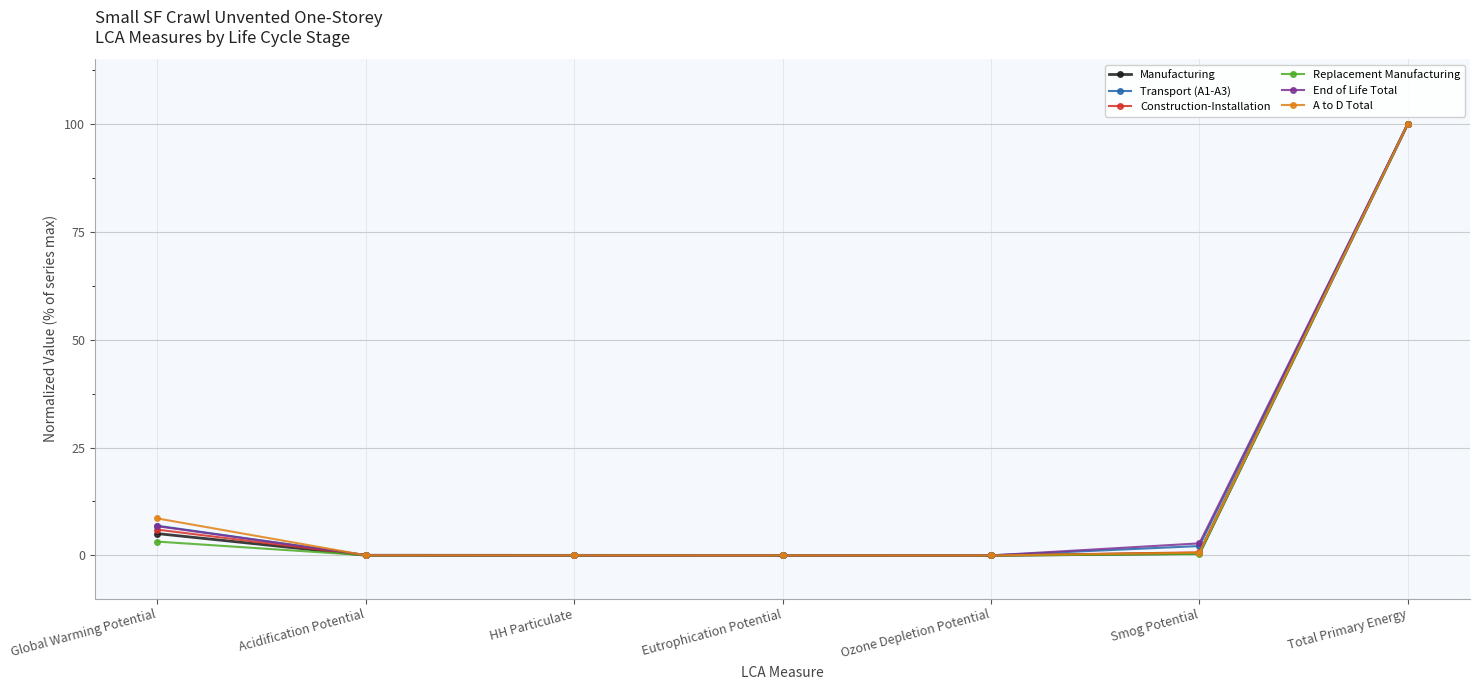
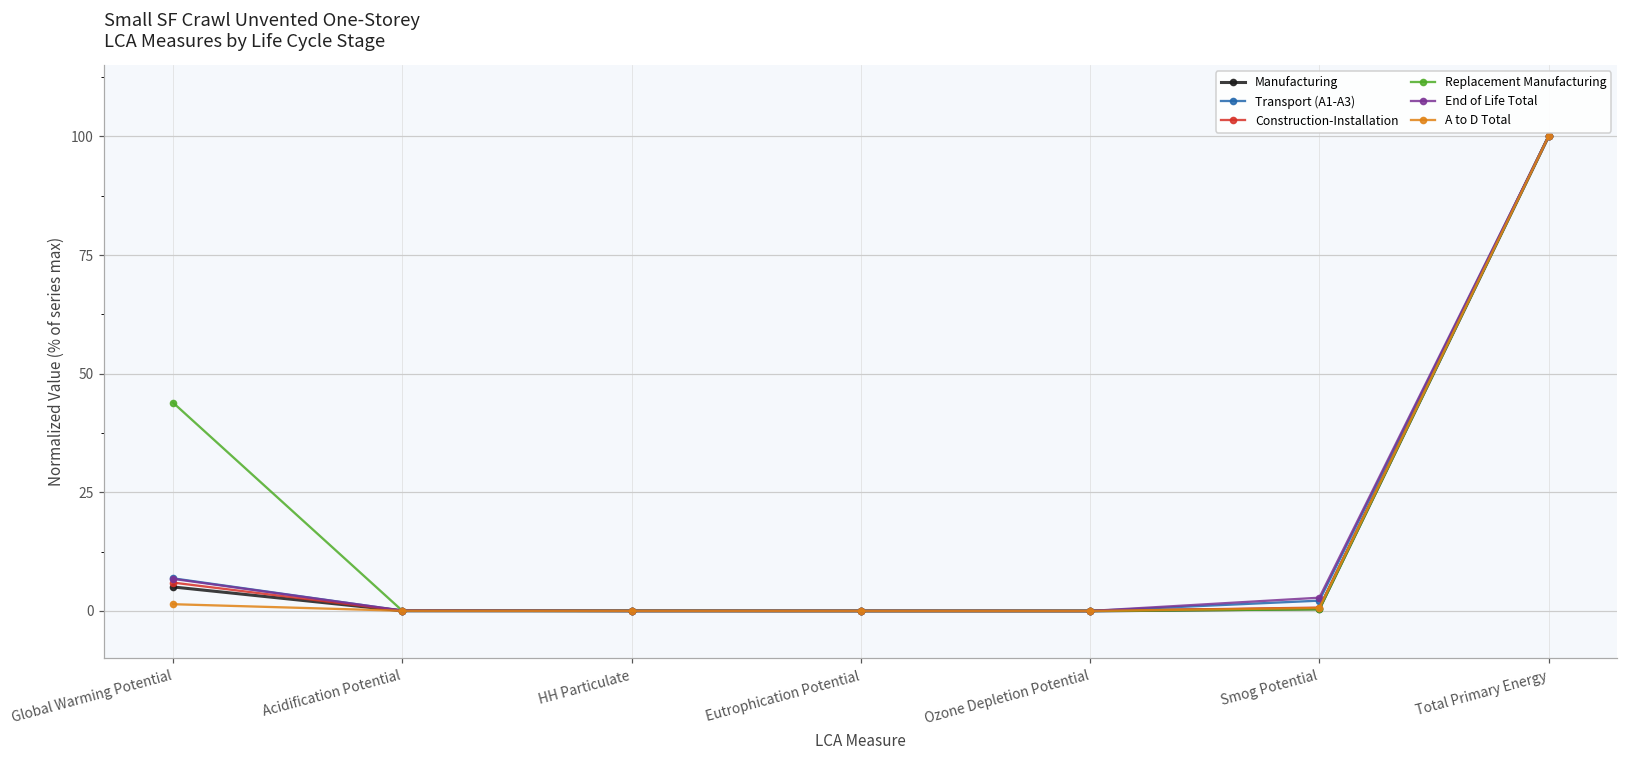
  {
    "Manufacturing": {
      "Global Warming Potential": 5
    },
    "Transport (A1-A3)": {
      "Smog Potential": 2
    },
    "Construction-Installation": {
      "Global Warming Potential": 6
    },
    "Replacement Manufacturing": {
-     "Global Warming Potential": 3
+     "Global Warming Potential": 44
    },
    "End of Life Total": {
      "Smog Potential": 3
    },
    "A to D Total": {
-     "Global Warming Potential": 9
+     "Global Warming Potential": 1
    }
  }
